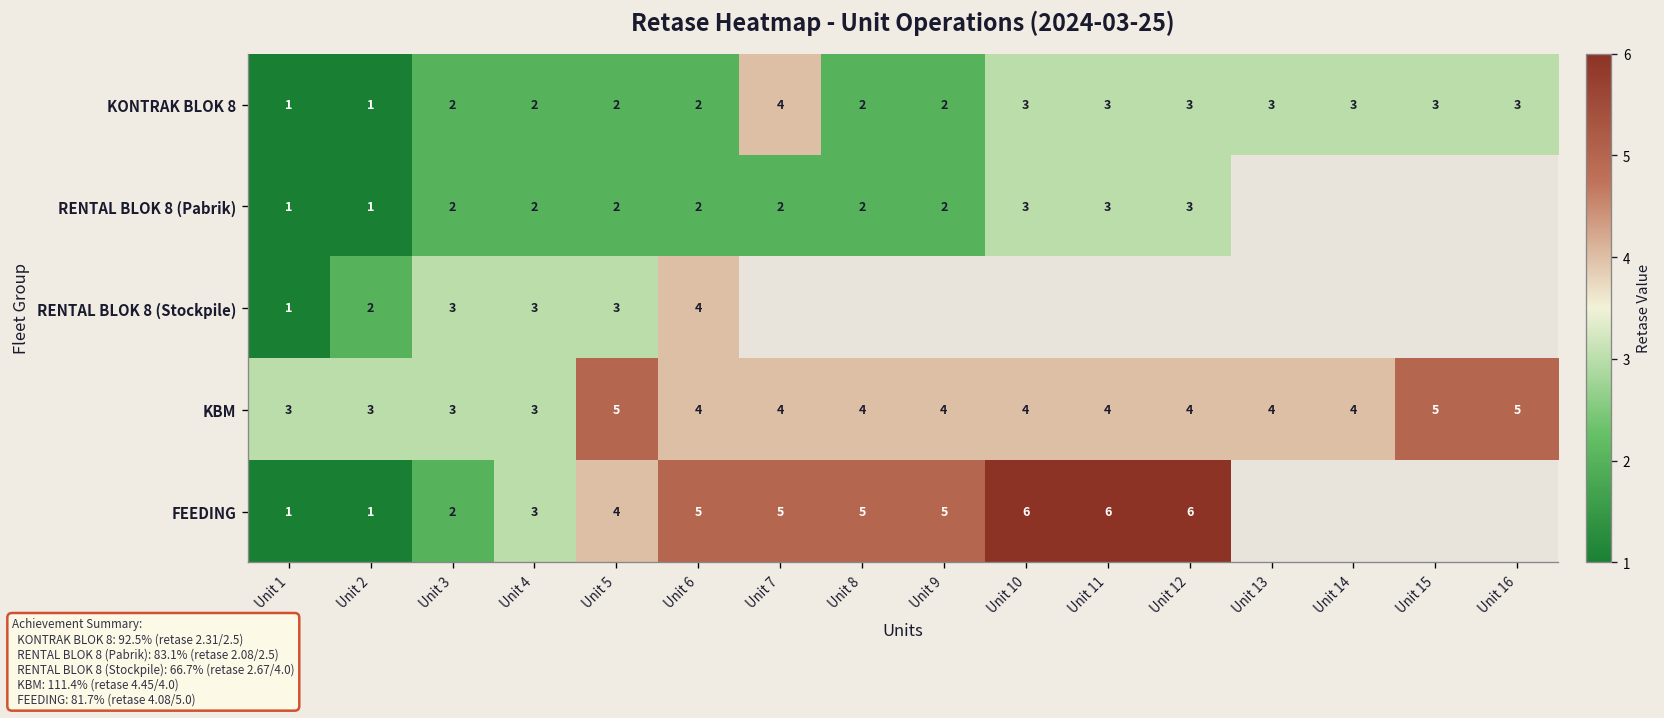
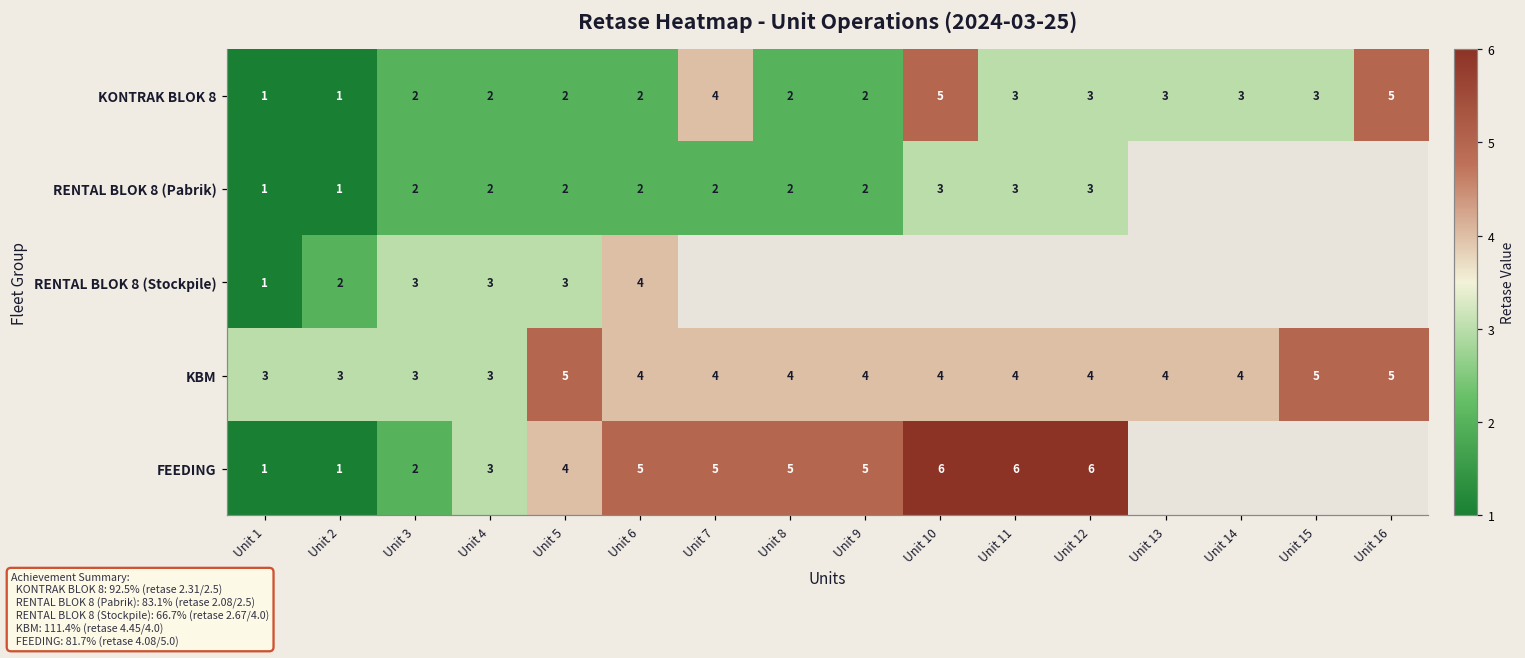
  {
    "KONTRAK BLOK 8": {
      "Unit 1": 1,
      "Unit 2": 1,
      "Unit 3": 2,
      "Unit 4": 2,
      "Unit 5": 2,
      "Unit 6": 2,
      "Unit 7": 4,
      "Unit 8": 2,
      "Unit 9": 2,
-     "Unit 10": 3,
+     "Unit 10": 5,
      "Unit 11": 3,
      "Unit 12": 3,
      "Unit 13": 3,
      "Unit 14": 3,
      "Unit 15": 3,
-     "Unit 16": 3
+     "Unit 16": 5
    },
    "RENTAL BLOK 8 (Pabrik)": {
      "Unit 1": 1,
      "Unit 2": 1,
      "Unit 3": 2,
      "Unit 4": 2,
      "Unit 5": 2,
      "Unit 6": 2,
      "Unit 7": 2,
      "Unit 8": 2,
      "Unit 9": 2,
      "Unit 10": 3,
      "Unit 11": 3,
      "Unit 12": 3
    },
    "RENTAL BLOK 8 (Stockpile)": {
      "Unit 1": 1,
      "Unit 2": 2,
      "Unit 3": 3,
      "Unit 4": 3,
      "Unit 5": 3,
      "Unit 6": 4
    },
    "KBM": {
      "Unit 1": 3,
      "Unit 2": 3,
      "Unit 3": 3,
      "Unit 4": 3,
      "Unit 5": 5,
      "Unit 6": 4,
      "Unit 7": 4,
      "Unit 8": 4,
      "Unit 9": 4,
      "Unit 10": 4,
      "Unit 11": 4,
      "Unit 12": 4,
      "Unit 13": 4,
      "Unit 14": 4,
      "Unit 15": 5,
      "Unit 16": 5
    },
    "FEEDING": {
      "Unit 1": 1,
      "Unit 2": 1,
      "Unit 3": 2,
      "Unit 4": 3,
      "Unit 5": 4,
      "Unit 6": 5,
      "Unit 7": 5,
      "Unit 8": 5,
      "Unit 9": 5,
      "Unit 10": 6,
      "Unit 11": 6,
      "Unit 12": 6
    }
  }
